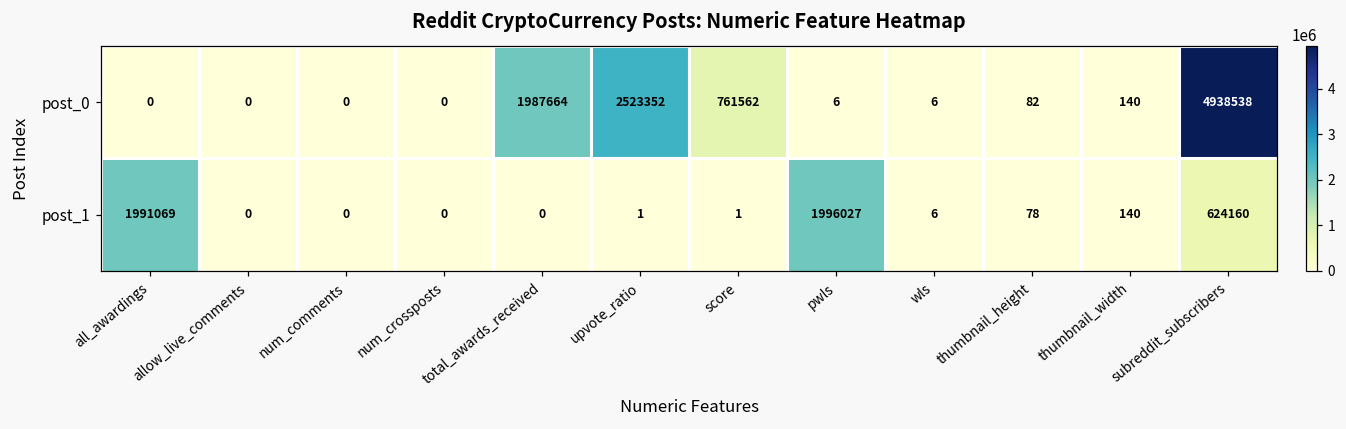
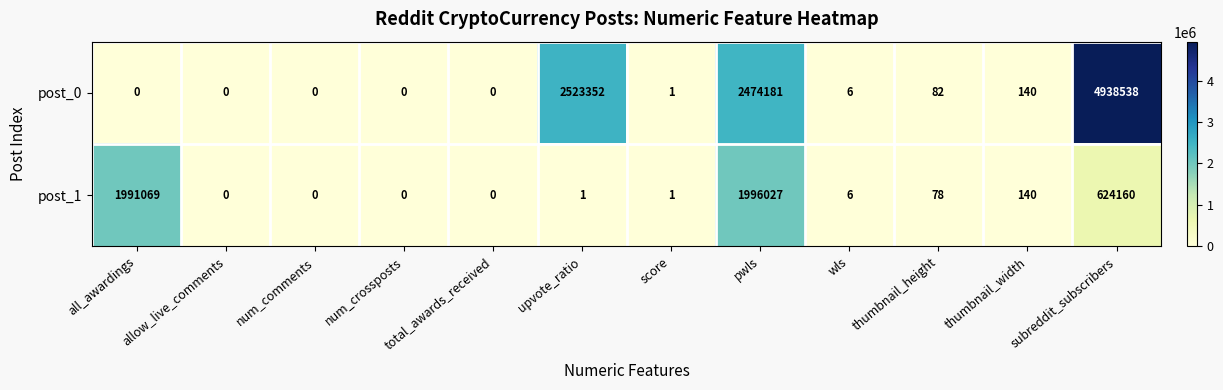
  {
    "post_0": {
      "all_awardings": 0,
      "allow_live_comments": 0,
      "num_comments": 0,
      "num_crossposts": 0,
-     "total_awards_received": 1987664,
+     "total_awards_received": 0,
      "upvote_ratio": 2523352,
-     "score": 761562,
-     "pwls": 6,
+     "score": 1,
+     "pwls": 2474181,
      "wls": 6,
      "thumbnail_height": 82,
      "thumbnail_width": 140,
      "subreddit_subscribers": 4938538
    },
    "post_1": {
      "all_awardings": 1991069,
      "allow_live_comments": 0,
      "num_comments": 0,
      "num_crossposts": 0,
      "total_awards_received": 0,
      "upvote_ratio": 1,
      "score": 1,
      "pwls": 1996027,
      "wls": 6,
      "thumbnail_height": 78,
      "thumbnail_width": 140,
      "subreddit_subscribers": 624160
    }
  }
